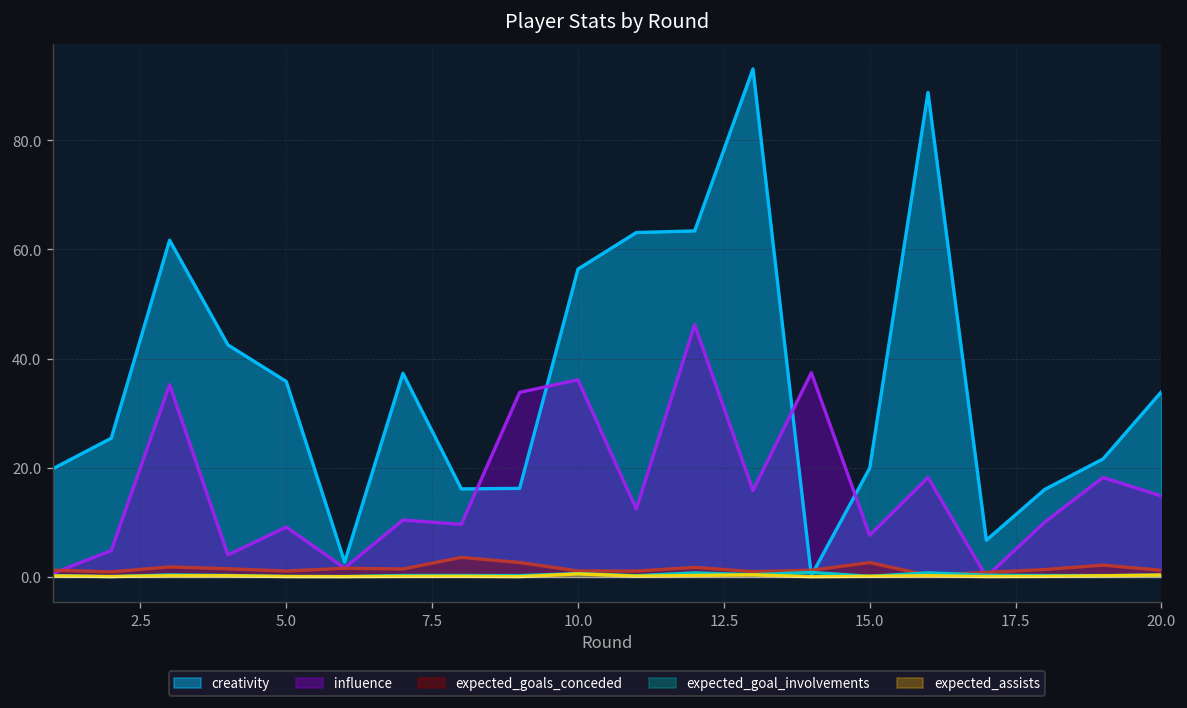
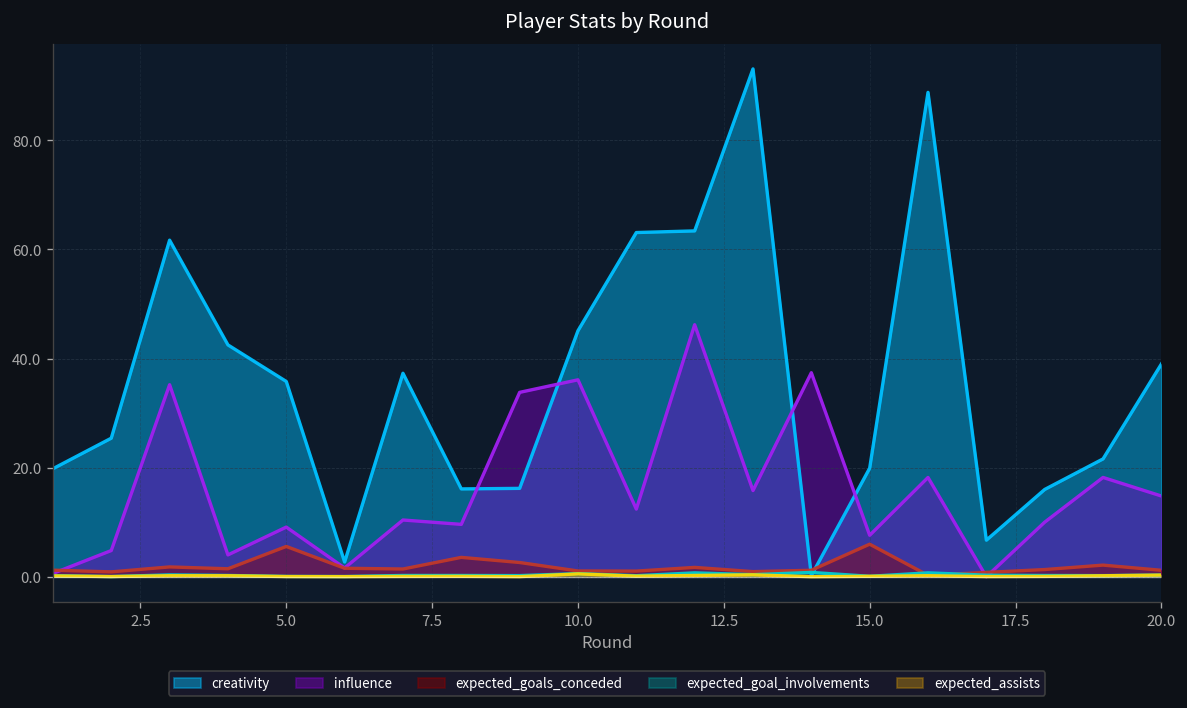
  {
    "creativity": {
      "5.0": 36,
-     "10.0": 56,
+     "10.0": 45,
      "15.0": 20,
-     "20.0": 34
+     "20.0": 39
    },
    "influence": {
      "5.0": 9,
      "10.0": 36,
      "15.0": 8,
      "20.0": 15
    },
    "expected_goals_conceded": {
-     "5.0": 1,
-     "15.0": 3,
+     "5.0": 6,
+     "15.0": 6,
      "20.0": 1
    }
  }
